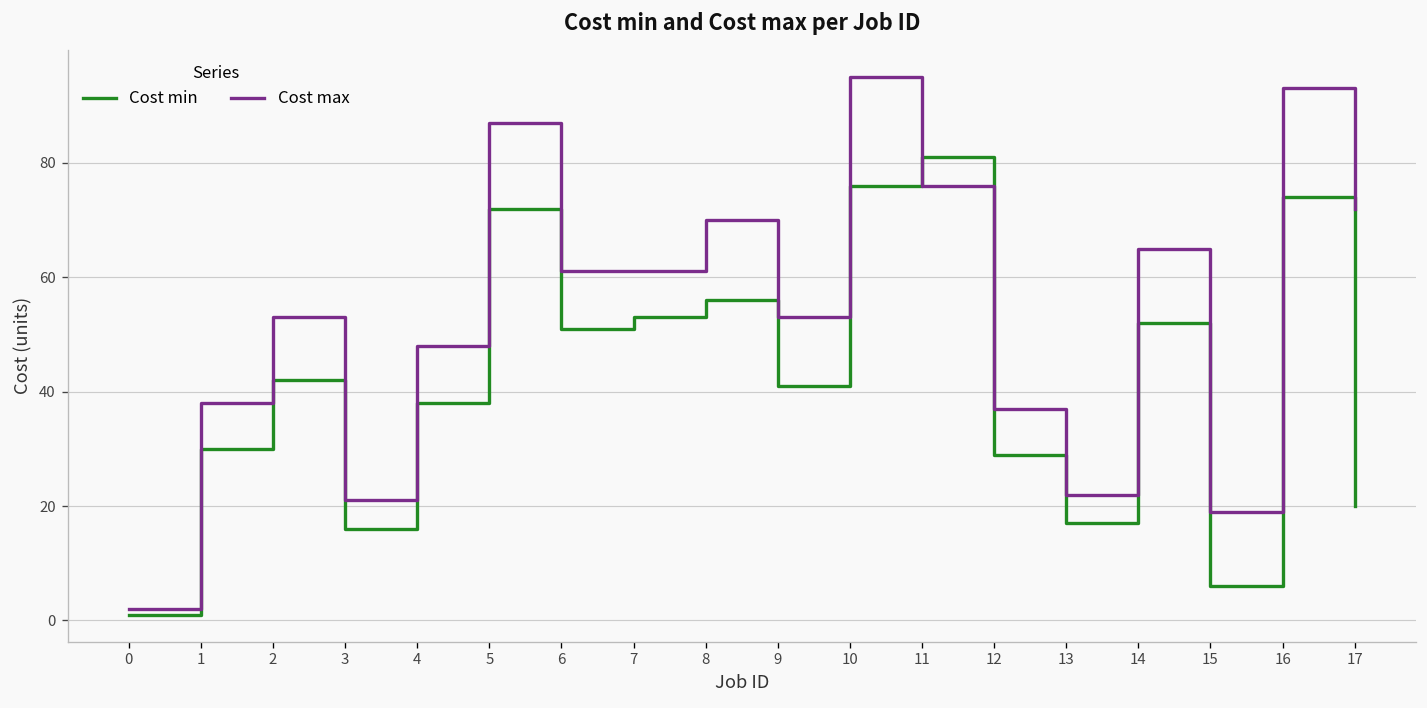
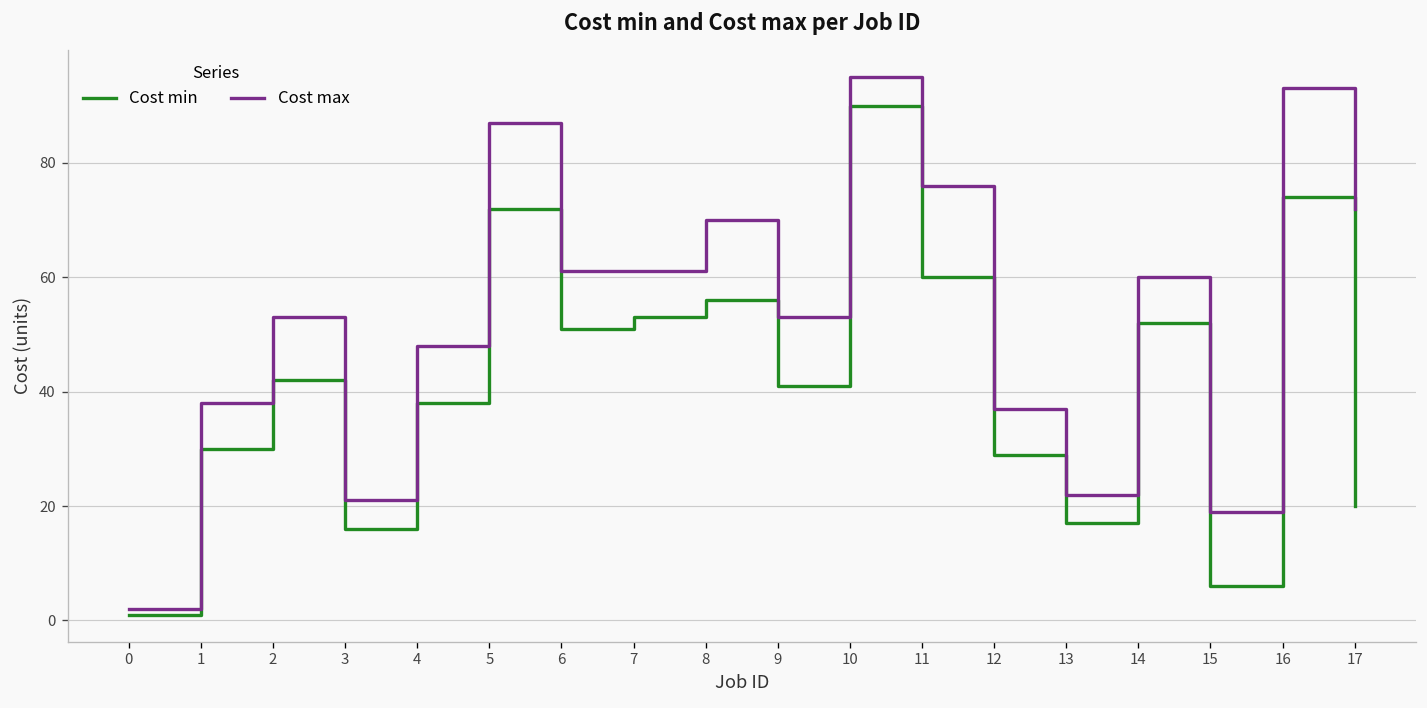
  {
    "Cost min": {
      "0": 1,
      "1": 30,
      "2": 42,
      "3": 16,
      "4": 38,
      "5": 72,
      "6": 51,
      "7": 53,
      "8": 56,
      "9": 41,
-     "10": 76,
-     "11": 81,
+     "10": 90,
+     "11": 60,
      "12": 29,
      "13": 17,
      "14": 52,
      "15": 6,
      "16": 74,
      "17": 20
    },
    "Cost max": {
      "0": 2,
      "1": 38,
      "2": 53,
      "3": 21,
      "4": 48,
      "5": 87,
      "6": 61,
      "7": 61,
      "8": 70,
      "9": 53,
      "10": 95,
      "11": 76,
      "12": 37,
      "13": 22,
-     "14": 65,
+     "14": 60,
      "15": 19,
      "16": 93,
      "17": 72
    }
  }
